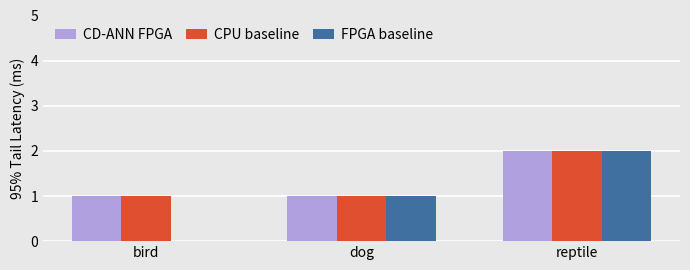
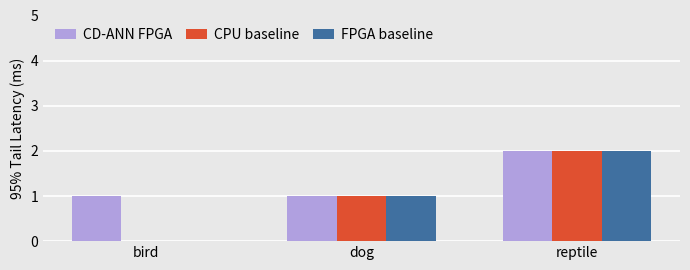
  {
    "CD-ANN FPGA": {
      "bird": 1,
      "dog": 1,
      "reptile": 2
    },
    "CPU baseline": {
-     "bird": 1,
+     "bird": 0,
      "dog": 1,
      "reptile": 2
    },
    "FPGA baseline": {
      "bird": 0,
      "dog": 1,
      "reptile": 2
    }
  }
